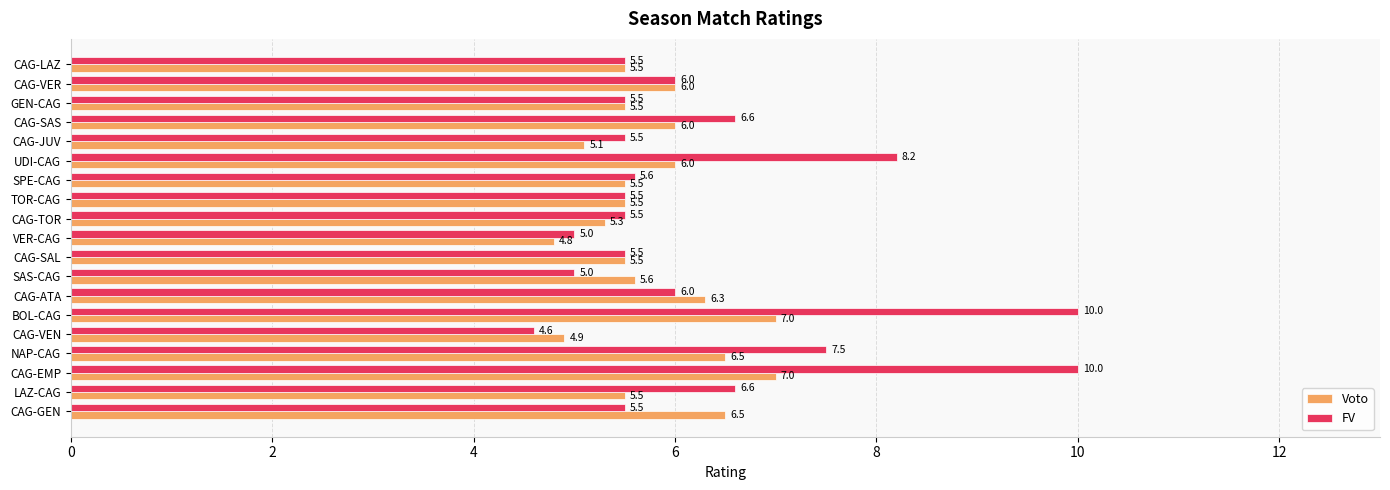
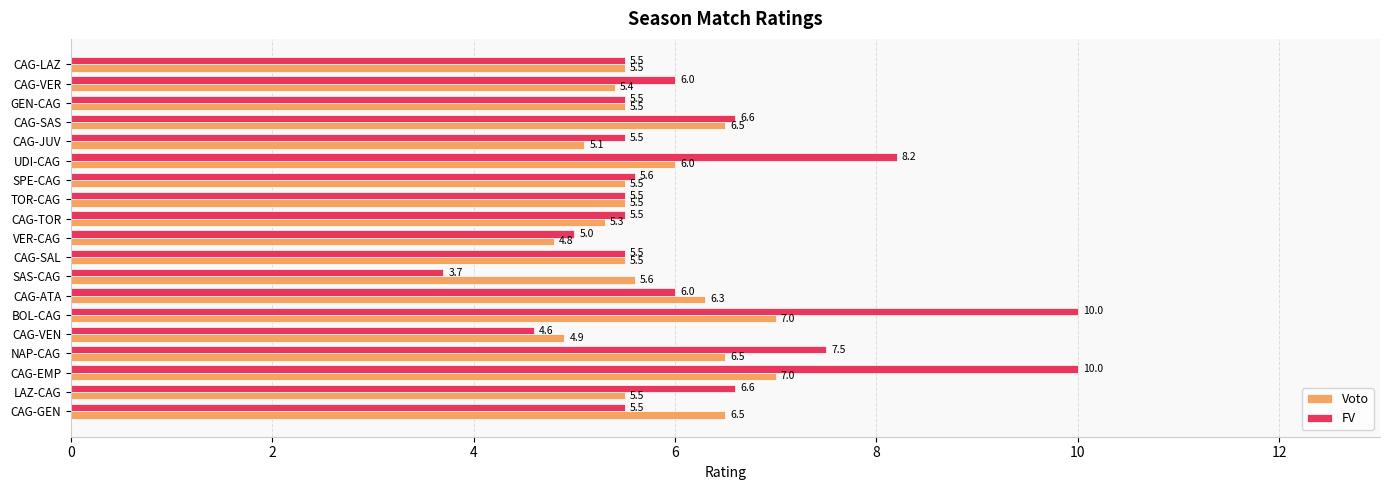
  {
    "Voto": {
-     "CAG-VER": 6.0,
-     "CAG-SAS": 6.0,
+     "CAG-VER": 5.4,
+     "CAG-SAS": 6.5,
      "CAG-JUV": 5.1,
      "UDI-CAG": 6.0,
      "SPE-CAG": 5.5,
      "CAG-TOR": 5.3,
      "VER-CAG": 4.8,
      "SAS-CAG": 5.6,
      "CAG-ATA": 6.3,
      "BOL-CAG": 7.0,
      "CAG-VEN": 4.9,
      "NAP-CAG": 6.5,
      "CAG-EMP": 7.0,
      "LAZ-CAG": 5.5,
      "CAG-GEN": 6.5
    },
    "FV": {
      "CAG-SAS": 6.6,
      "CAG-JUV": 5.5,
      "UDI-CAG": 8.2,
      "SPE-CAG": 5.6,
      "CAG-TOR": 5.5,
      "VER-CAG": 5.0,
-     "SAS-CAG": 5.0,
+     "SAS-CAG": 3.7,
      "CAG-ATA": 6.0,
      "BOL-CAG": 10.0,
      "CAG-VEN": 4.6,
      "NAP-CAG": 7.5,
      "CAG-EMP": 10.0,
      "LAZ-CAG": 6.6,
      "CAG-GEN": 5.5
    }
  }
